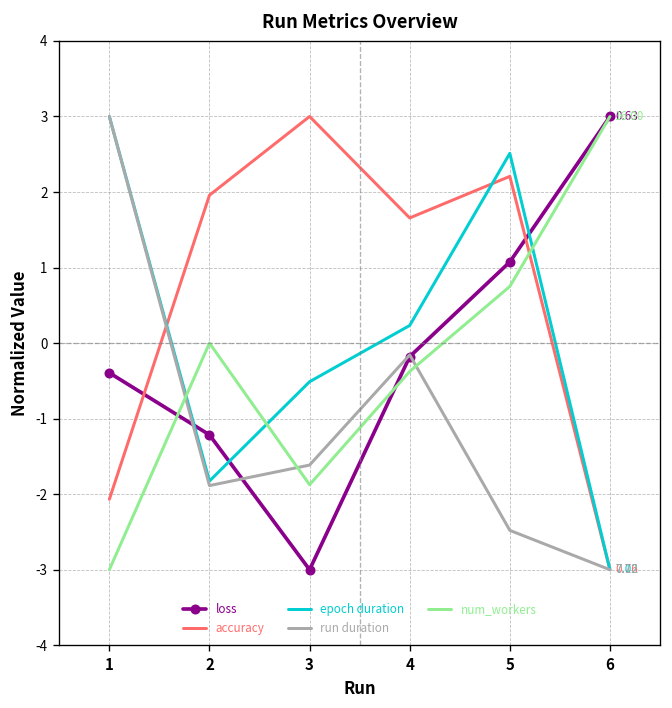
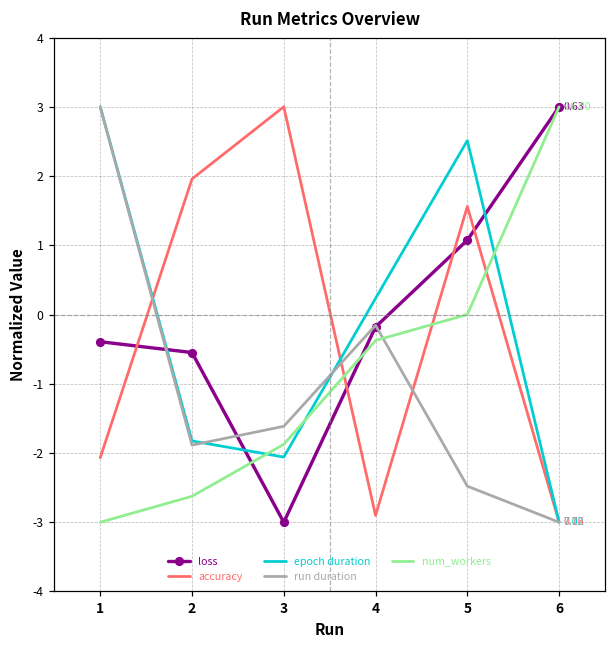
  {
    "loss": {
      "1": -0.4,
-     "2": -1.2,
+     "2": -0.5,
      "3": -3.0,
      "5": 1.1
    },
    "accuracy": {
      "1": -2.1,
      "2": 2.0,
      "3": 3.0,
-     "4": 1.7,
-     "5": 2.2
+     "4": -2.9,
+     "5": 1.6
    },
    "epoch duration": {
      "2": -1.8,
-     "3": -0.5,
+     "3": -2.1,
      "4": 0.2,
      "5": 2.5
    },
    "run duration": {
      "2": -1.9,
      "3": -1.6,
      "5": -2.5
    },
    "num_workers": {
      "1": -3.0,
-     "2": 0.0,
+     "2": -2.6,
      "3": -1.9,
      "4": -0.4,
-     "5": 0.8
+     "5": 0.0
    }
  }
